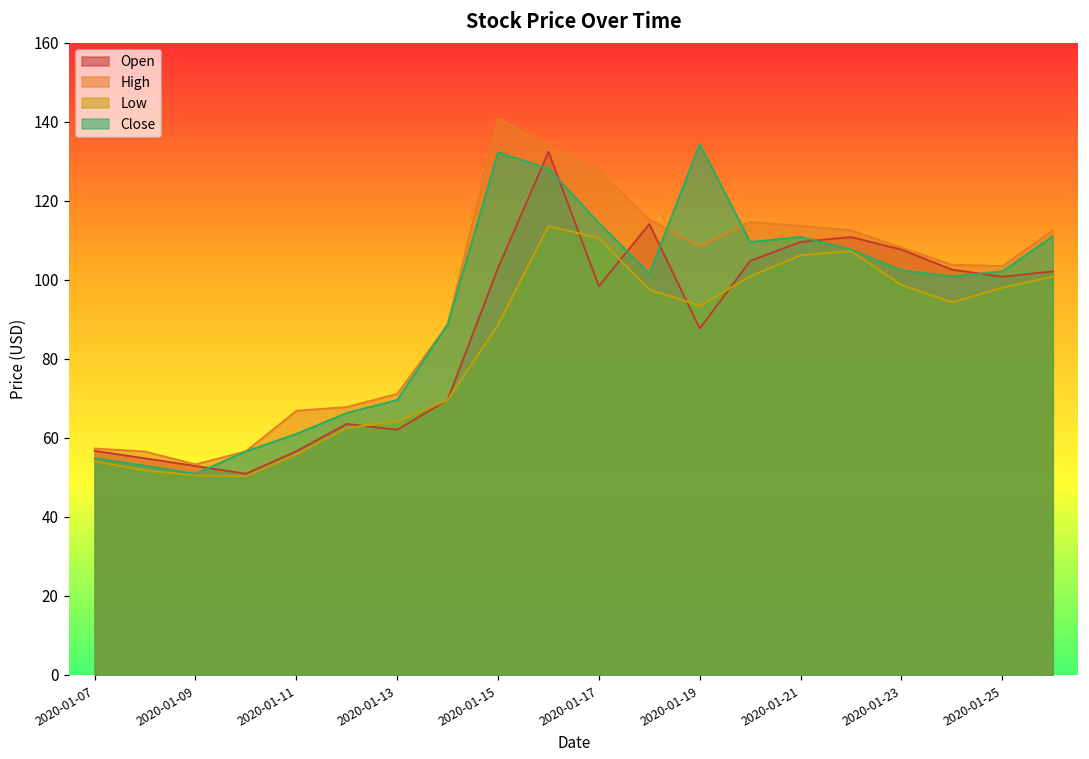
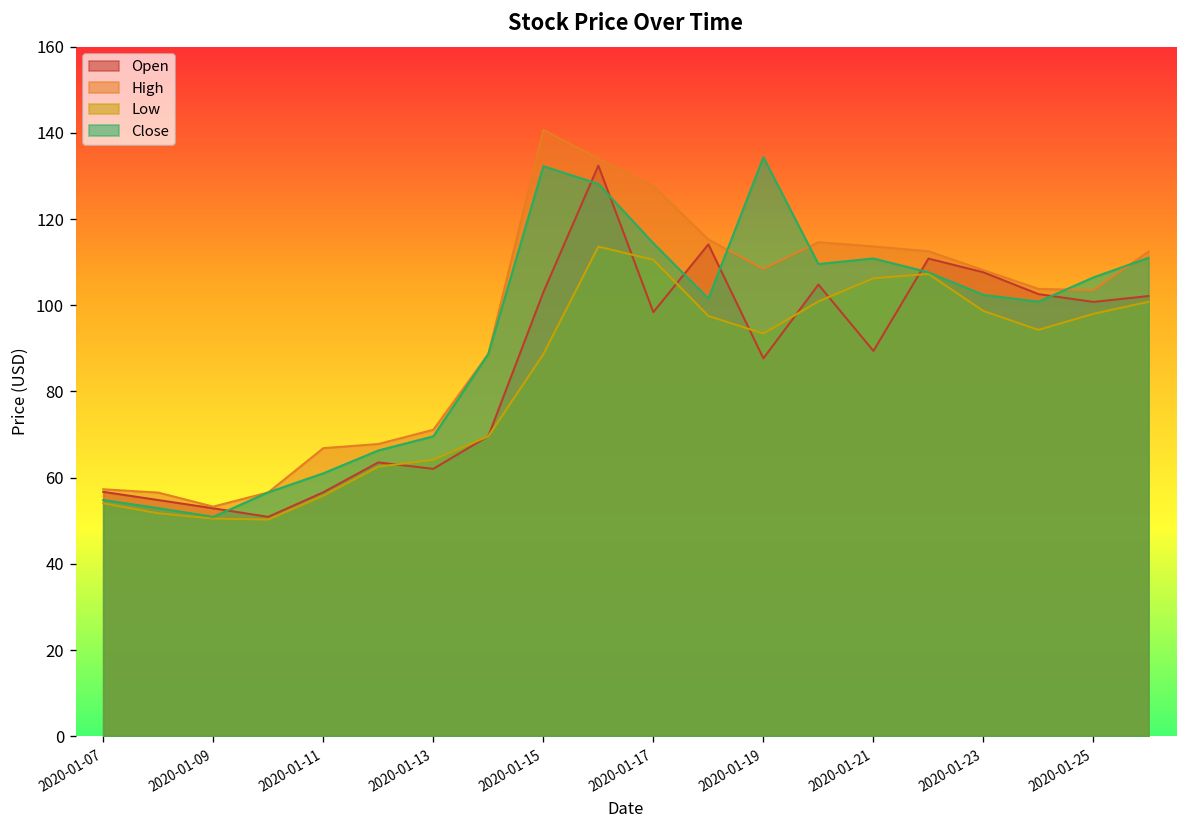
  {
    "Open": {
      "2020-01-11": 57,
      "2020-01-13": 62,
      "2020-01-15": 103,
      "2020-01-17": 98,
      "2020-01-19": 88,
-     "2020-01-21": 110,
+     "2020-01-21": 89,
      "2020-01-25": 101
    },
    "Close": {
      "2020-01-07": 55,
      "2020-01-11": 61,
      "2020-01-13": 70,
      "2020-01-15": 132,
      "2020-01-17": 114,
      "2020-01-19": 134,
      "2020-01-21": 111,
      "2020-01-23": 102,
-     "2020-01-25": 102
+     "2020-01-25": 106
    }
  }
